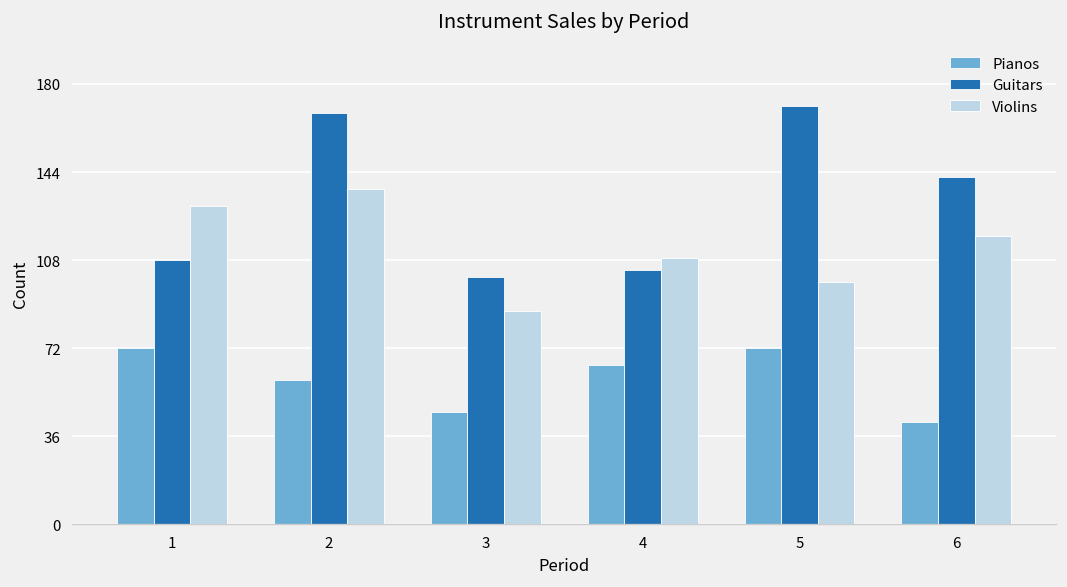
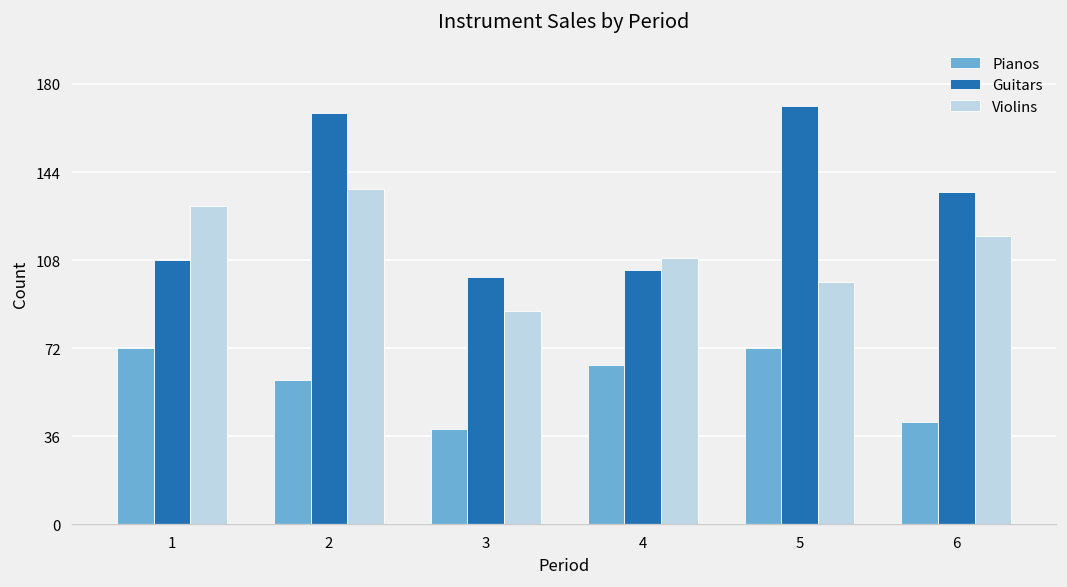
  {
    "Pianos": {
      "1": 72,
      "2": 59,
-     "3": 46,
+     "3": 39,
      "4": 65,
      "5": 72,
      "6": 42
    },
    "Guitars": {
      "1": 108,
      "2": 168,
      "3": 101,
      "4": 104,
      "5": 171,
-     "6": 142
+     "6": 136
    },
    "Violins": {
      "1": 130,
      "2": 137,
      "3": 87,
      "4": 109,
      "5": 99,
      "6": 118
    }
  }
